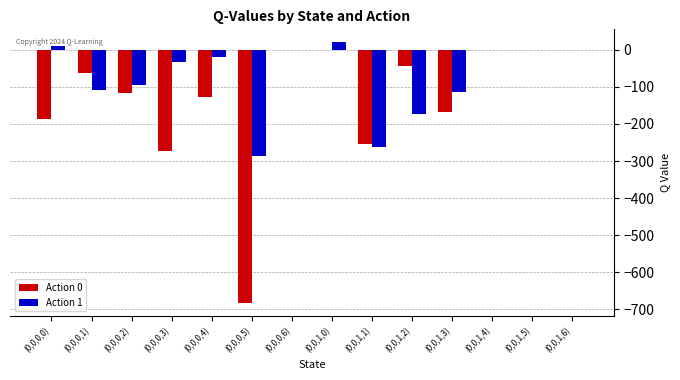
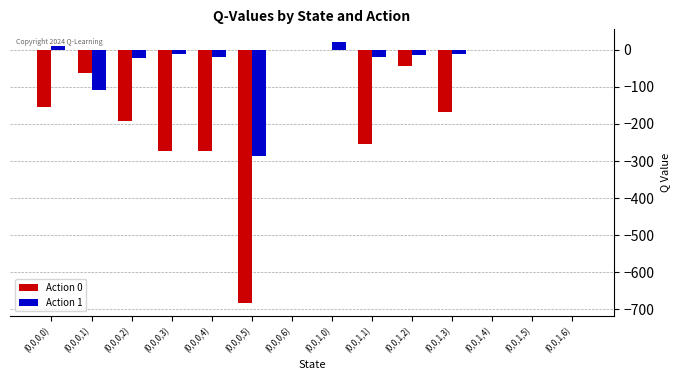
  {
    "Action 0": {
-     "(0,0,0,0)": -190,
+     "(0,0,0,0)": -160,
      "(0,0,0,1)": -60,
-     "(0,0,0,2)": -120,
+     "(0,0,0,2)": -190,
      "(0,0,0,3)": -270,
-     "(0,0,0,4)": -130,
+     "(0,0,0,4)": -270,
      "(0,0,0,5)": -680,
      "(0,0,0,6)": 0,
      "(0,0,1,0)": 0,
      "(0,0,1,1)": -250,
      "(0,0,1,2)": -40,
      "(0,0,1,3)": -170,
      "(0,0,1,4)": 0,
      "(0,0,1,5)": 0,
      "(0,0,1,6)": 0
    },
    "Action 1": {
      "(0,0,0,1)": -110,
-     "(0,0,0,2)": -90,
-     "(0,0,0,3)": -30,
+     "(0,0,0,2)": -20,
+     "(0,0,0,3)": -10,
      "(0,0,0,4)": -20,
      "(0,0,0,5)": -290,
      "(0,0,0,6)": 0,
      "(0,0,1,0)": 20,
-     "(0,0,1,1)": -260,
-     "(0,0,1,2)": -170,
-     "(0,0,1,3)": -110,
+     "(0,0,1,1)": -20,
+     "(0,0,1,2)": -10,
+     "(0,0,1,3)": -10,
      "(0,0,1,4)": 0,
      "(0,0,1,5)": 0,
      "(0,0,1,6)": 0
    }
  }
